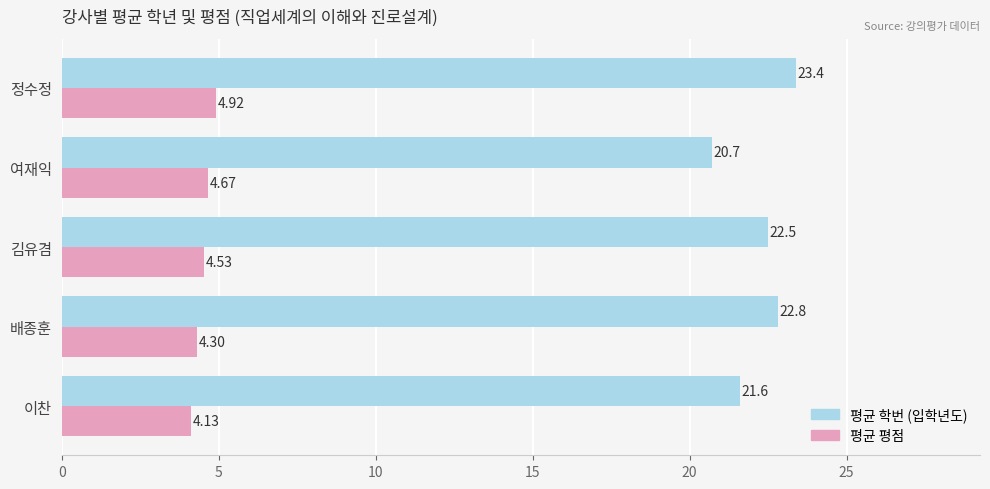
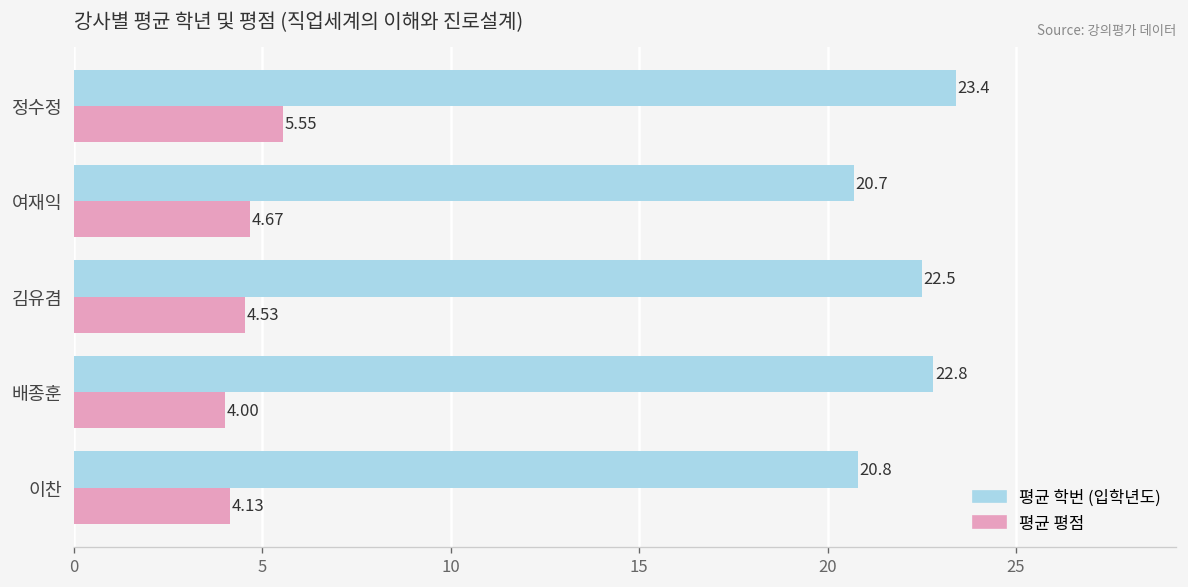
  {
    "평균 학번 (입학년도)": {
      "정수정": 23.4,
      "여재익": 20.7,
      "김유겸": 22.5,
      "배종훈": 22.8,
-     "이찬": 21.6
+     "이찬": 20.8
    },
    "평균 평점": {
-     "정수정": 4.92,
+     "정수정": 5.55,
      "여재익": 4.67,
      "김유겸": 4.53,
-     "배종훈": 4.30,
+     "배종훈": 4.00,
      "이찬": 4.13
    }
  }
